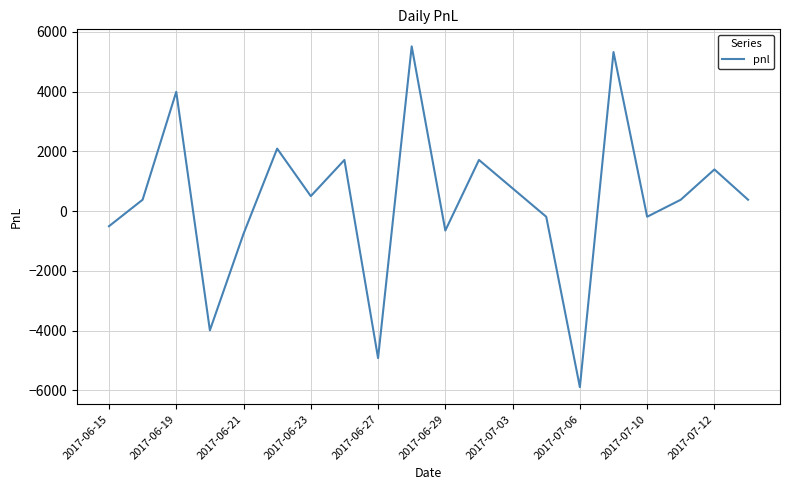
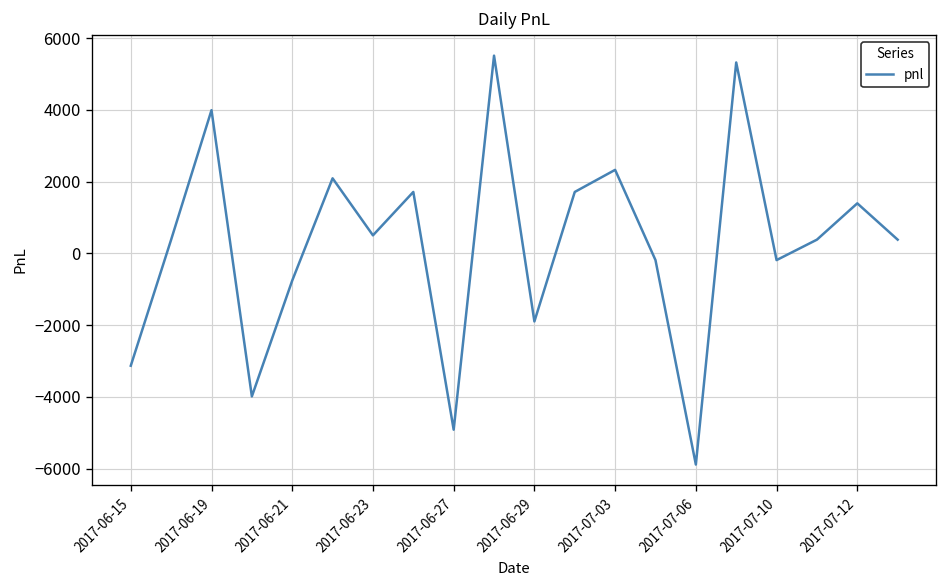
  {
-   "2017-06-15": -500,
+   "2017-06-15": -3100,
    "2017-06-19": 4000,
    "2017-06-21": -800,
    "2017-06-23": 500,
    "2017-06-27": -4900,
-   "2017-06-29": -700,
-   "2017-07-03": 800,
+   "2017-06-29": -1900,
+   "2017-07-03": 2300,
    "2017-07-06": -5900,
    "2017-07-10": -200,
    "2017-07-12": 1400
  }
